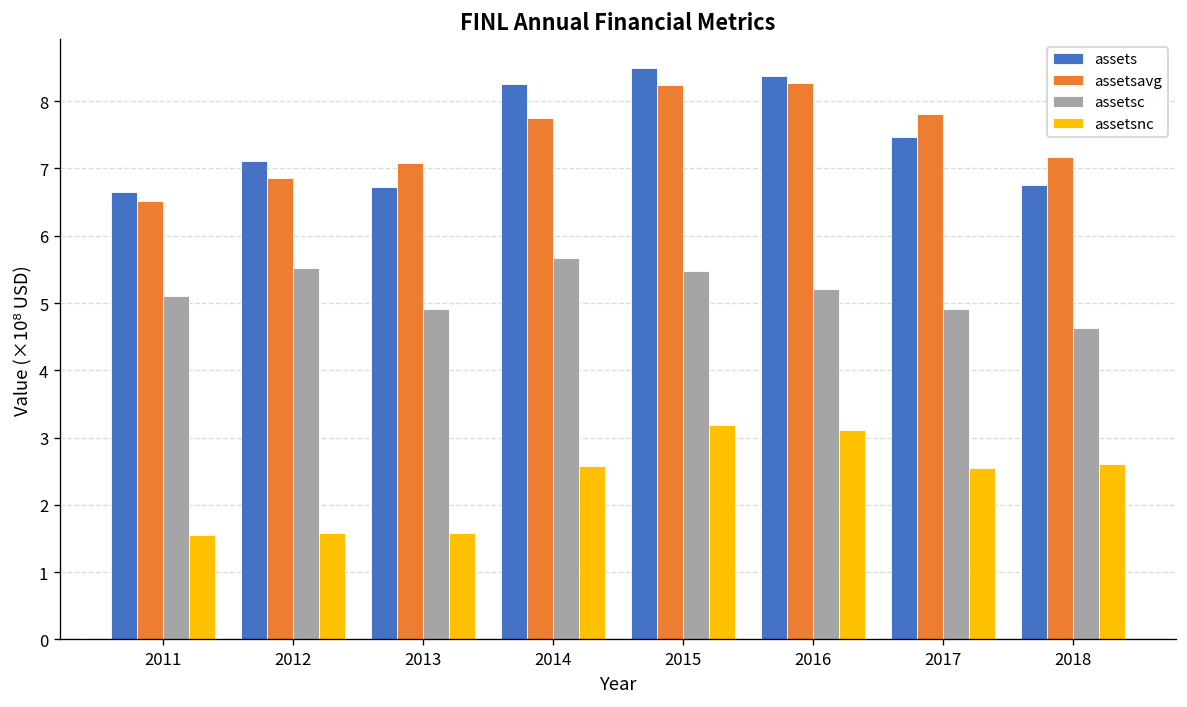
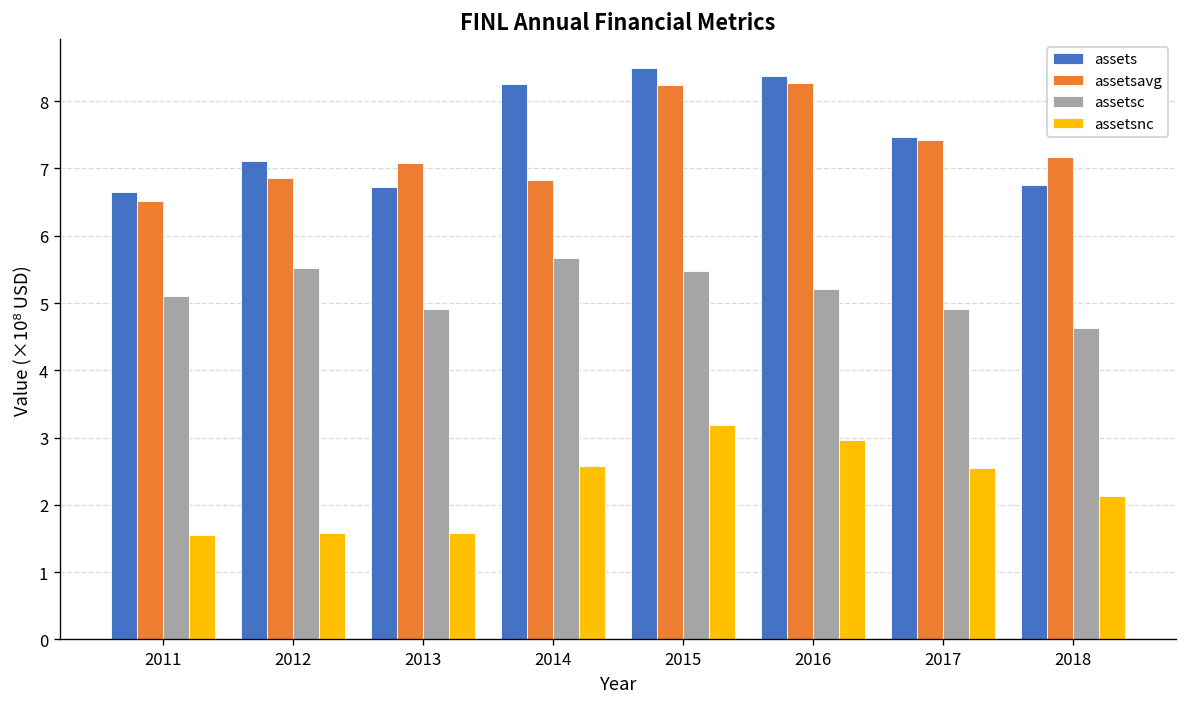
  {
    "assets": {
      "2011": 6.6,
      "2012": 7.1,
      "2013": 6.7,
      "2014": 8.2,
      "2015": 8.5,
      "2016": 8.4,
      "2017": 7.5,
      "2018": 6.8
    },
    "assetsavg": {
      "2011": 6.5,
      "2012": 6.9,
      "2013": 7.1,
-     "2014": 7.8,
+     "2014": 6.8,
      "2015": 8.2,
      "2016": 8.3,
-     "2017": 7.8,
+     "2017": 7.4,
      "2018": 7.2
    },
    "assetsc": {
      "2011": 5.1,
      "2012": 5.5,
      "2013": 4.9,
      "2014": 5.7,
      "2015": 5.5,
      "2016": 5.2,
      "2017": 4.9,
      "2018": 4.6
    },
    "assetsnc": {
      "2011": 1.6,
      "2012": 1.6,
      "2013": 1.6,
      "2014": 2.6,
      "2015": 3.2,
-     "2016": 3.1,
+     "2016": 3.0,
      "2017": 2.6,
-     "2018": 2.6
+     "2018": 2.1
    }
  }
